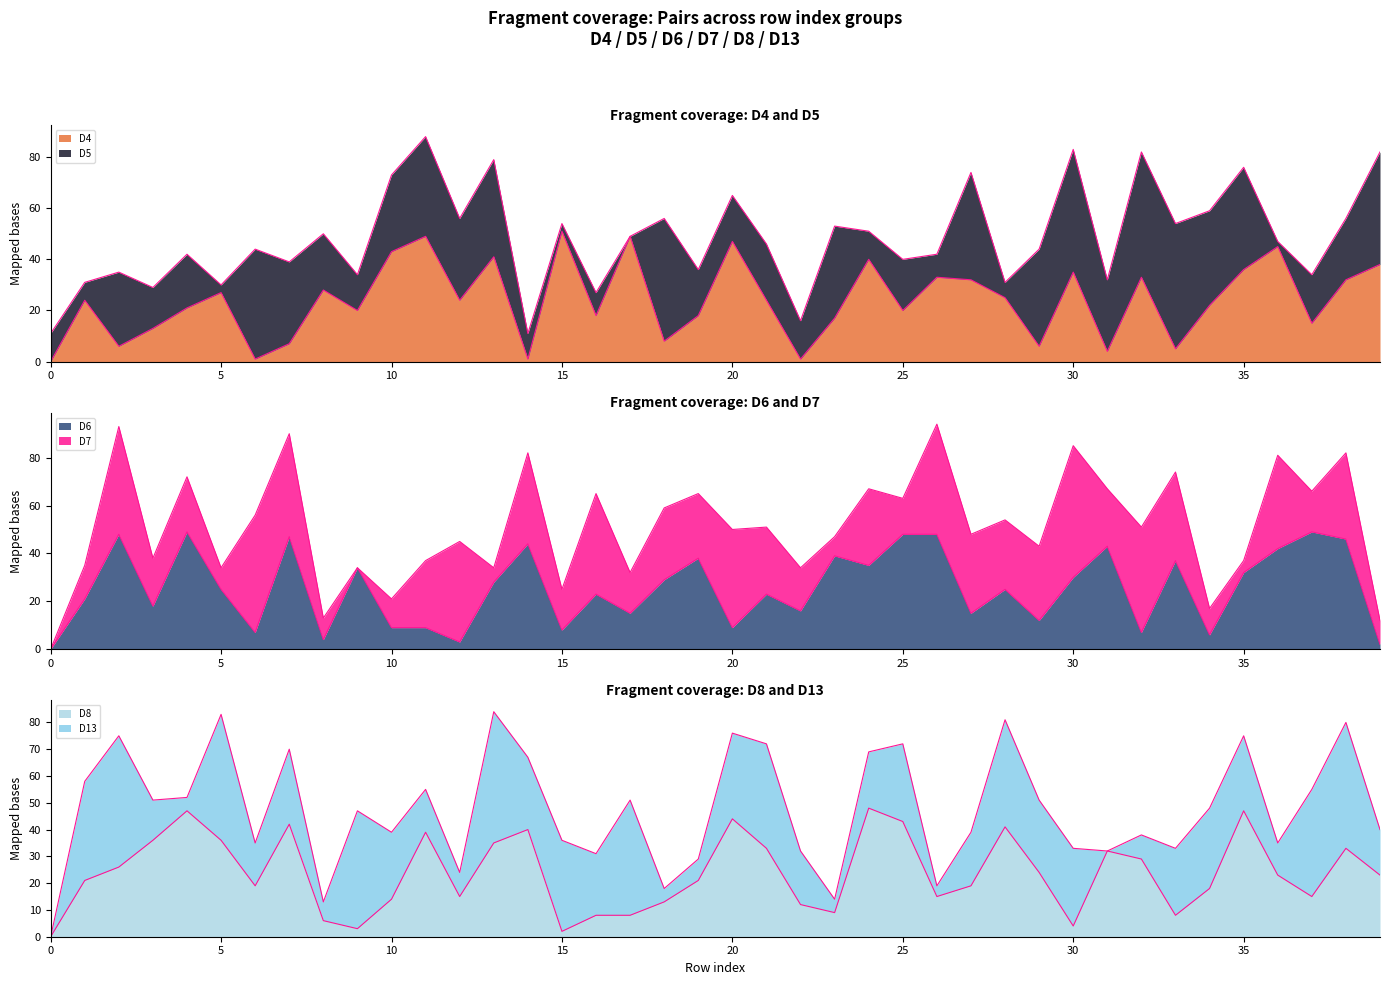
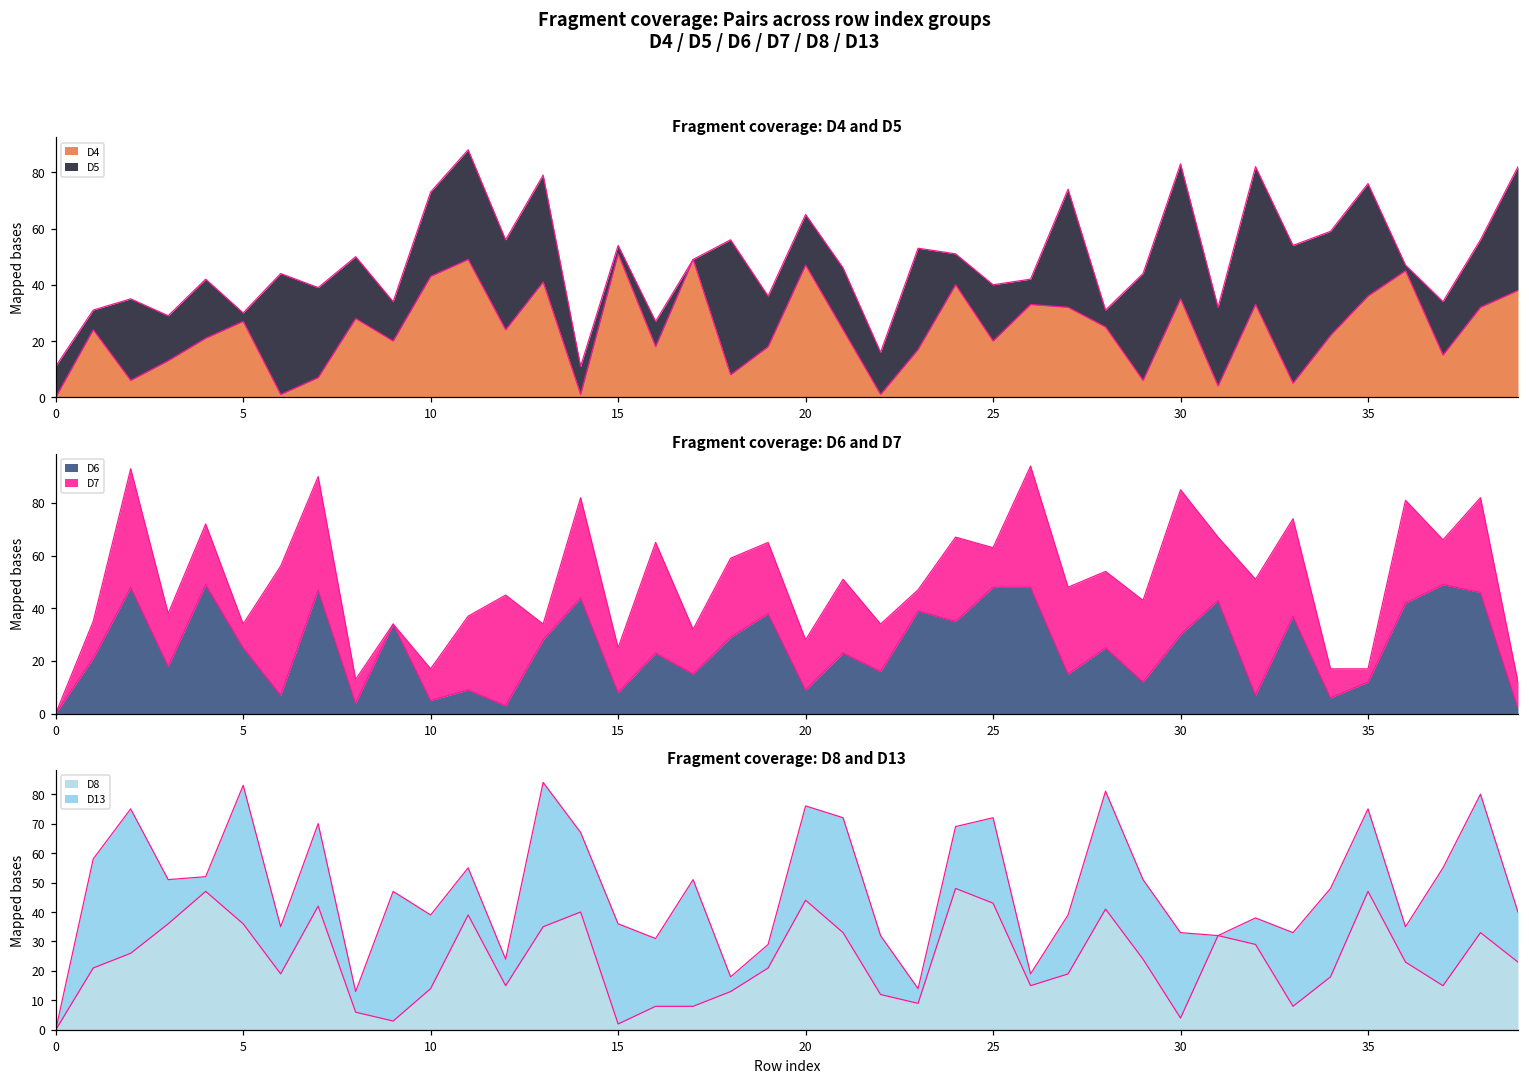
  {
    "Fragment coverage: D4 and D5": {
      "D4": {
        "0": 0,
        "5": 27,
        "10": 43,
        "15": 51,
        "20": 47,
        "25": 20,
        "30": 35,
        "35": 36
      },
      "D5": {
        "0": 11
      }
    },
    "Fragment coverage: D6 and D7": {
      "D6": {
        "5": 25,
-       "10": 9,
+       "10": 5,
        "15": 8,
        "20": 9,
        "25": 48,
        "30": 30,
-       "35": 32
+       "35": 12
      },
      "D7": {
        "5": 9,
        "10": 12,
        "15": 17,
-       "20": 41,
+       "20": 19,
        "25": 15,
        "30": 55,
        "35": 5
      }
    }
  }
